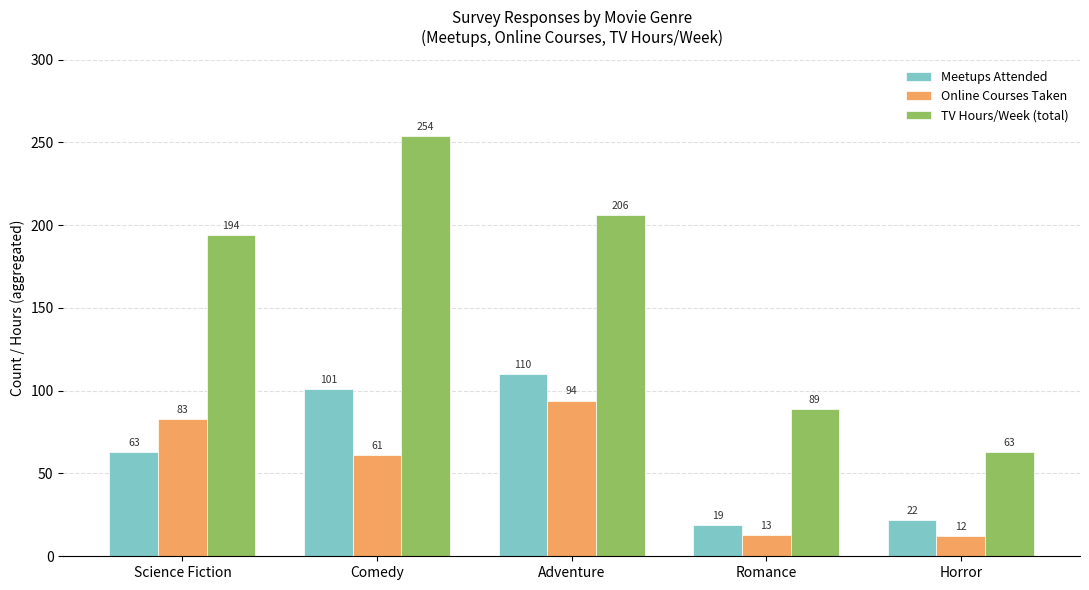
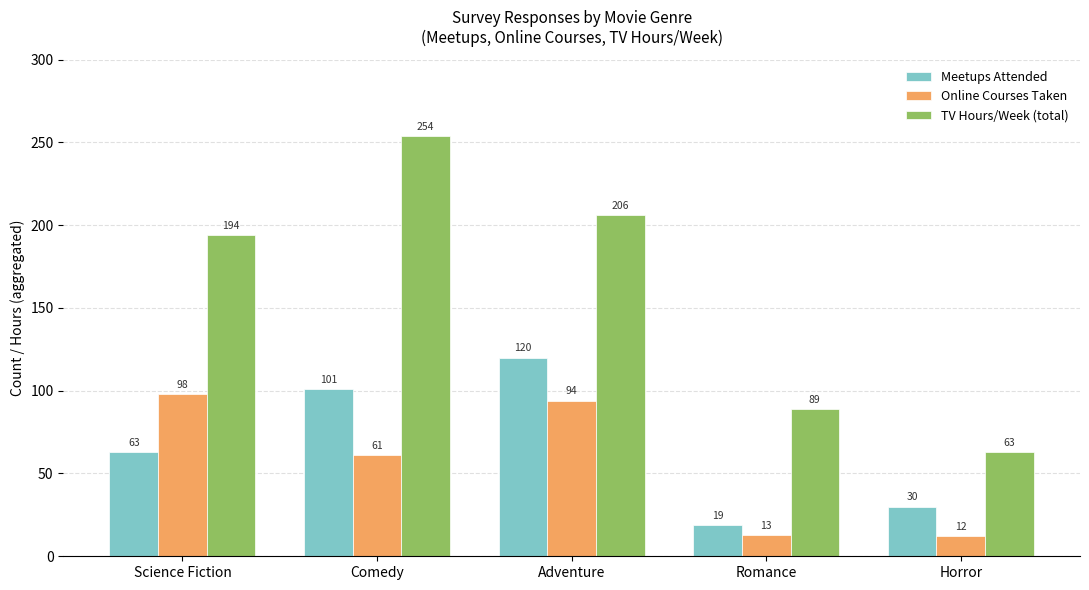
  {
    "Meetups Attended": {
      "Science Fiction": 63,
      "Comedy": 101,
-     "Adventure": 110,
+     "Adventure": 120,
      "Romance": 19,
-     "Horror": 22
+     "Horror": 30
    },
    "Online Courses Taken": {
-     "Science Fiction": 83,
+     "Science Fiction": 98,
      "Comedy": 61,
      "Adventure": 94,
      "Romance": 13,
      "Horror": 12
    },
    "TV Hours/Week (total)": {
      "Science Fiction": 194,
      "Comedy": 254,
      "Adventure": 206,
      "Romance": 89,
      "Horror": 63
    }
  }
